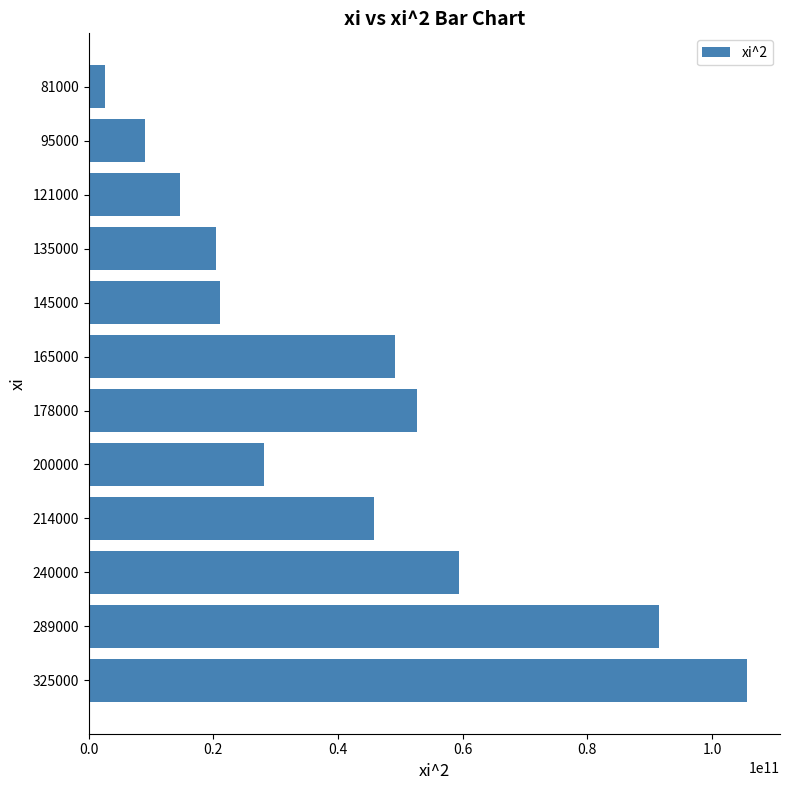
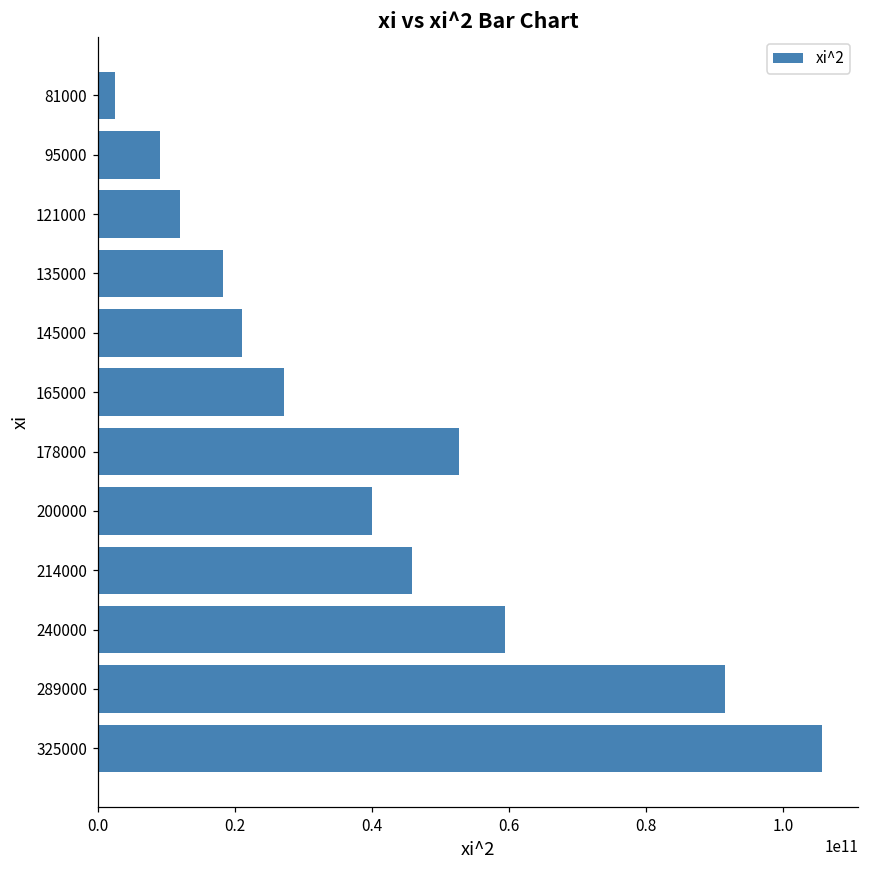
  {
    "81000": 3000000000,
    "95000": 9000000000,
-   "121000": 15000000000,
-   "135000": 20000000000,
+   "121000": 12000000000,
+   "135000": 18000000000,
    "145000": 21000000000,
-   "165000": 49000000000,
+   "165000": 27000000000,
    "178000": 53000000000,
-   "200000": 28000000000,
+   "200000": 40000000000,
    "214000": 46000000000,
    "240000": 59000000000,
    "289000": 91000000000,
    "325000": 106000000000
  }
